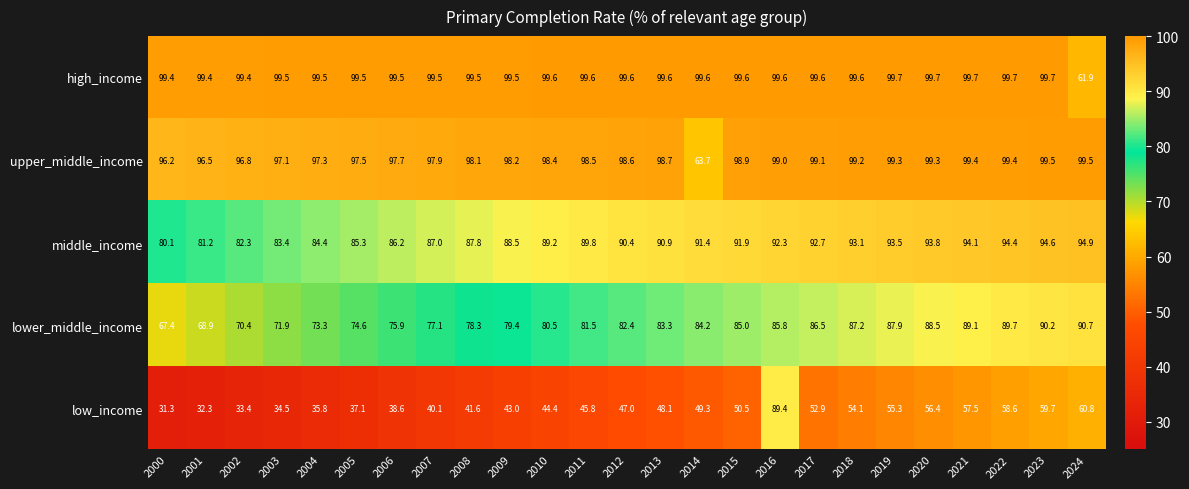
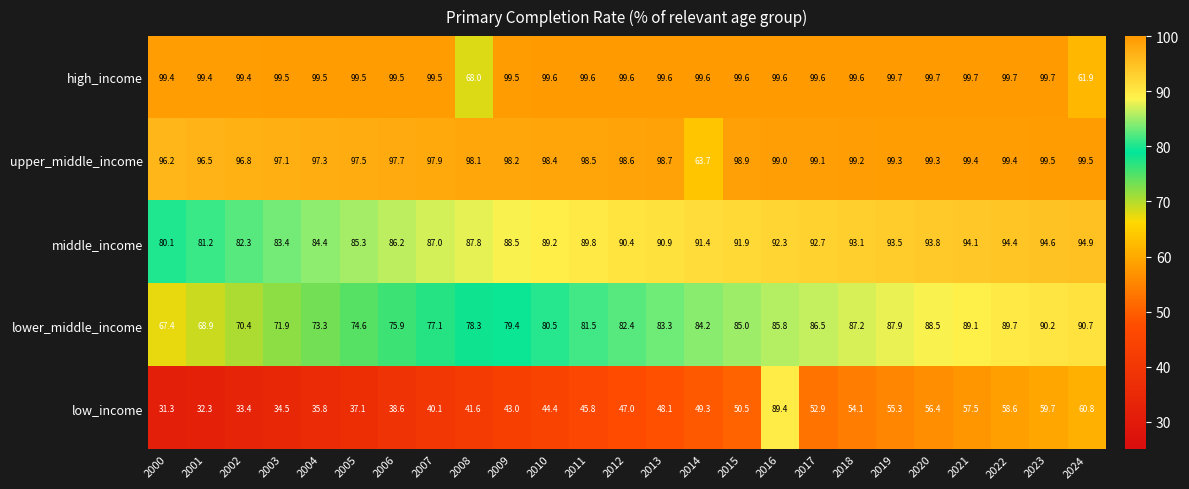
  {
    "high_income": {
      "2000": 99.4,
      "2001": 99.4,
      "2002": 99.4,
      "2003": 99.5,
      "2004": 99.5,
      "2005": 99.5,
      "2006": 99.5,
      "2007": 99.5,
-     "2008": 99.5,
+     "2008": 68.0,
      "2009": 99.5,
      "2010": 99.6,
      "2011": 99.6,
      "2012": 99.6,
      "2013": 99.6,
      "2014": 99.6,
      "2015": 99.6,
      "2016": 99.6,
      "2017": 99.6,
      "2018": 99.6,
      "2019": 99.7,
      "2020": 99.7,
      "2021": 99.7,
      "2022": 99.7,
      "2023": 99.7,
      "2024": 61.9
    },
    "upper_middle_income": {
      "2000": 96.2,
      "2001": 96.5,
      "2002": 96.8,
      "2003": 97.1,
      "2004": 97.3,
      "2005": 97.5,
      "2006": 97.7,
      "2007": 97.9,
      "2008": 98.1,
      "2009": 98.2,
      "2010": 98.4,
      "2011": 98.5,
      "2012": 98.6,
      "2013": 98.7,
      "2014": 63.7,
      "2015": 98.9,
      "2016": 99.0,
      "2017": 99.1,
      "2018": 99.2,
      "2019": 99.3,
      "2020": 99.3,
      "2021": 99.4,
      "2022": 99.4,
      "2023": 99.5,
      "2024": 99.5
    },
    "middle_income": {
      "2000": 80.1,
      "2001": 81.2,
      "2002": 82.3,
      "2003": 83.4,
      "2004": 84.4,
      "2005": 85.3,
      "2006": 86.2,
      "2007": 87.0,
      "2008": 87.8,
      "2009": 88.5,
      "2010": 89.2,
      "2011": 89.8,
      "2012": 90.4,
      "2013": 90.9,
      "2014": 91.4,
      "2015": 91.9,
      "2016": 92.3,
      "2017": 92.7,
      "2018": 93.1,
      "2019": 93.5,
      "2020": 93.8,
      "2021": 94.1,
      "2022": 94.4,
      "2023": 94.6,
      "2024": 94.9
    },
    "lower_middle_income": {
      "2000": 67.4,
      "2001": 68.9,
      "2002": 70.4,
      "2003": 71.9,
      "2004": 73.3,
      "2005": 74.6,
      "2006": 75.9,
      "2007": 77.1,
      "2008": 78.3,
      "2009": 79.4,
      "2010": 80.5,
      "2011": 81.5,
      "2012": 82.4,
      "2013": 83.3,
      "2014": 84.2,
      "2015": 85.0,
      "2016": 85.8,
      "2017": 86.5,
      "2018": 87.2,
      "2019": 87.9,
      "2020": 88.5,
      "2021": 89.1,
      "2022": 89.7,
      "2023": 90.2,
      "2024": 90.7
    },
    "low_income": {
      "2000": 31.3,
      "2001": 32.3,
      "2002": 33.4,
      "2003": 34.5,
      "2004": 35.8,
      "2005": 37.1,
      "2006": 38.6,
      "2007": 40.1,
      "2008": 41.6,
      "2009": 43.0,
      "2010": 44.4,
      "2011": 45.8,
      "2012": 47.0,
      "2013": 48.1,
      "2014": 49.3,
      "2015": 50.5,
      "2016": 89.4,
      "2017": 52.9,
      "2018": 54.1,
      "2019": 55.3,
      "2020": 56.4,
      "2021": 57.5,
      "2022": 58.6,
      "2023": 59.7,
      "2024": 60.8
    }
  }
